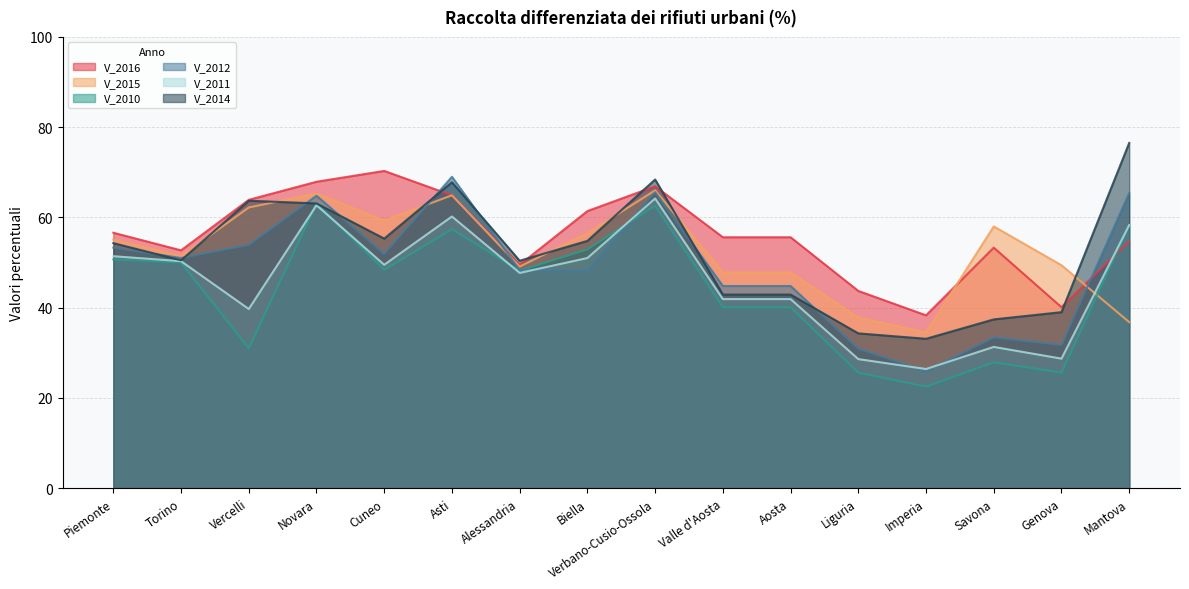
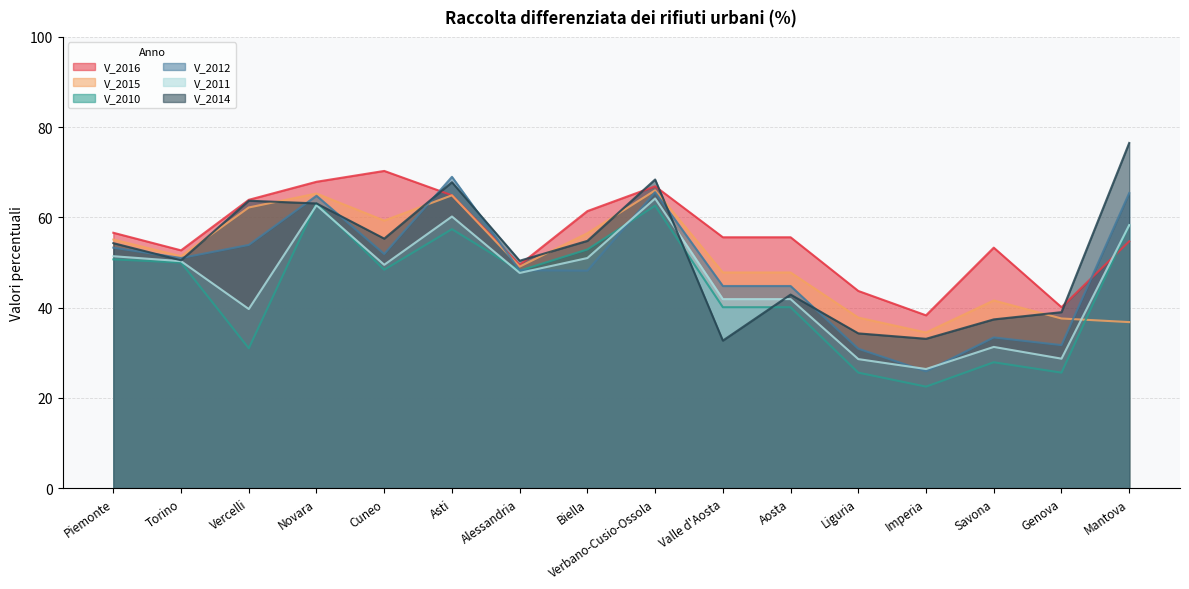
  {
    "V_2016": {
      "Piemonte": 57,
      "Torino": 53,
      "Novara": 68,
      "Cuneo": 70,
      "Biella": 61,
      "Verbano-Cusio-Ossola": 67,
      "Valle d'Aosta": 56,
      "Aosta": 56,
      "Liguria": 44,
      "Imperia": 38,
      "Savona": 53,
      "Genova": 40,
      "Mantova": 55
    },
    "V_2015": {
      "Piemonte": 55,
      "Vercelli": 62,
      "Cuneo": 59,
      "Biella": 57,
      "Valle d'Aosta": 48,
      "Aosta": 48,
      "Liguria": 38,
      "Imperia": 35,
-     "Savona": 58,
-     "Genova": 49,
+     "Savona": 42,
+     "Genova": 38,
      "Mantova": 37
    },
    "V_2011": {
      "Piemonte": 51,
      "Vercelli": 40,
      "Cuneo": 50,
      "Asti": 60,
      "Biella": 51,
      "Verbano-Cusio-Ossola": 64,
      "Valle d'Aosta": 42,
      "Aosta": 42,
      "Liguria": 29,
      "Savona": 31,
      "Genova": 29
    },
    "V_2014": {
      "Piemonte": 54,
      "Cuneo": 55,
      "Asti": 68,
      "Alessandria": 50,
      "Biella": 55,
      "Verbano-Cusio-Ossola": 68,
-     "Valle d'Aosta": 43,
+     "Valle d'Aosta": 33,
      "Aosta": 43,
      "Liguria": 34,
      "Imperia": 33,
      "Savona": 37,
      "Genova": 39,
      "Mantova": 77
    }
  }
